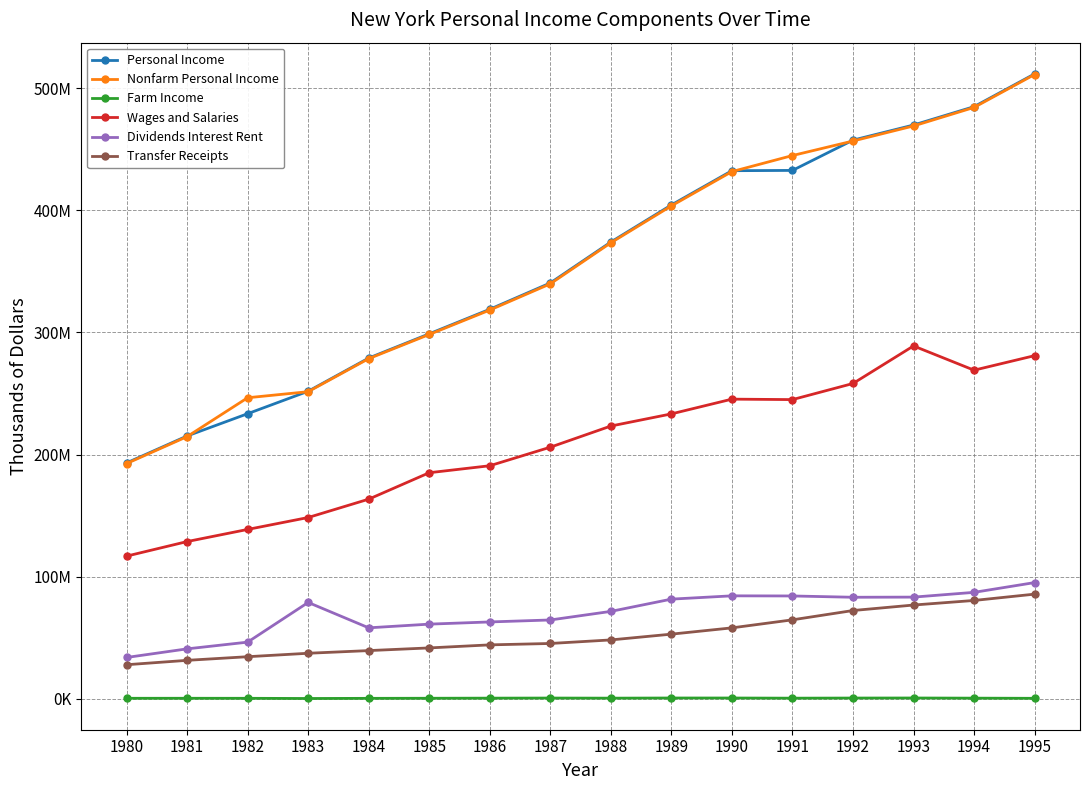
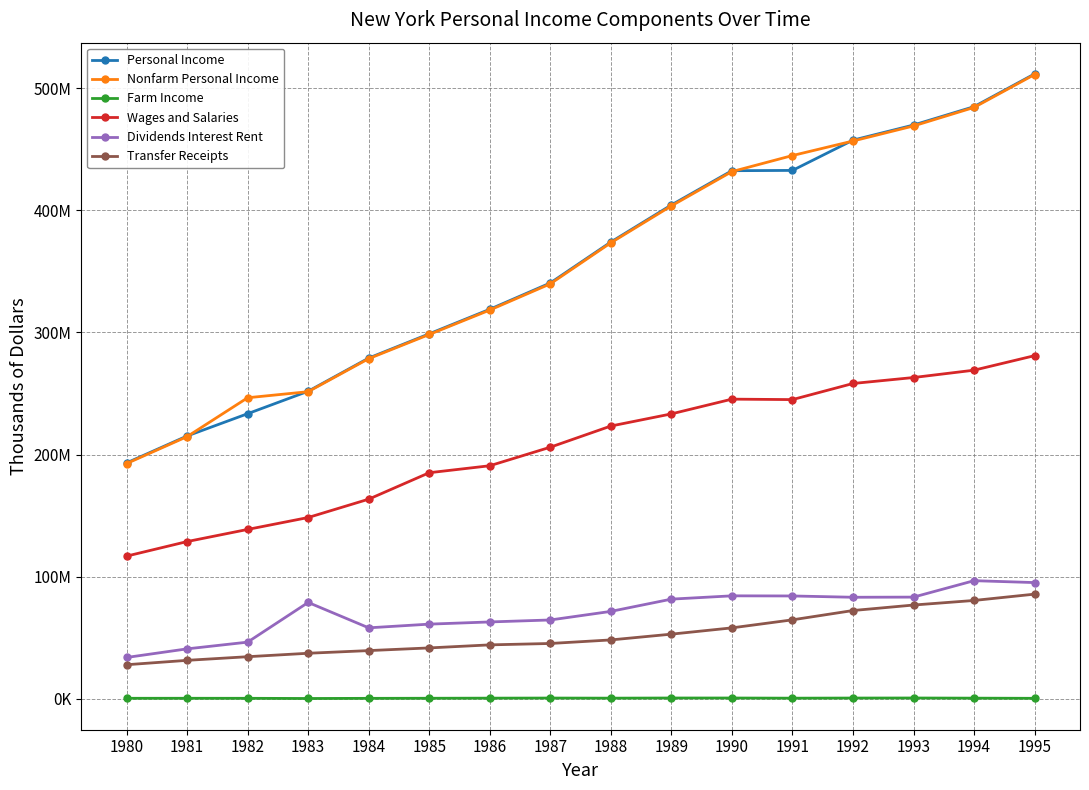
  {
    "Personal Income": {
      "1982": 233000000,
      "1991": 433000000
    },
    "Nonfarm Personal Income": {
      "1982": 247000000,
      "1991": 445000000
    },
    "Farm Income": {
      "1980": 1000000,
      "1981": 1000000,
      "1982": 1000000,
      "1983": 0,
      "1984": 0,
      "1985": 1000000,
      "1986": 1000000,
      "1987": 1000000,
      "1988": 1000000,
      "1989": 1000000,
      "1990": 1000000,
      "1991": 1000000,
      "1992": 1000000,
      "1993": 1000000,
      "1994": 1000000,
      "1995": 0
    },
    "Wages and Salaries": {
      "1980": 117000000,
      "1981": 129000000,
      "1982": 139000000,
      "1983": 148000000,
      "1984": 164000000,
      "1985": 185000000,
      "1986": 191000000,
      "1987": 206000000,
      "1988": 223000000,
      "1989": 233000000,
      "1990": 245000000,
      "1991": 245000000,
      "1992": 258000000,
-     "1993": 289000000,
+     "1993": 263000000,
      "1994": 269000000,
      "1995": 281000000
    },
    "Dividends Interest Rent": {
      "1980": 34000000,
      "1981": 41000000,
      "1982": 46000000,
      "1983": 79000000,
      "1984": 58000000,
      "1985": 61000000,
      "1986": 63000000,
      "1987": 65000000,
      "1988": 72000000,
      "1989": 82000000,
      "1990": 84000000,
      "1991": 84000000,
      "1992": 83000000,
      "1993": 83000000,
-     "1994": 87000000,
+     "1994": 97000000,
      "1995": 95000000
    },
    "Transfer Receipts": {
      "1980": 28000000,
      "1981": 32000000,
      "1982": 35000000,
      "1983": 37000000,
      "1984": 40000000,
      "1985": 42000000,
      "1986": 44000000,
      "1987": 45000000,
      "1988": 48000000,
      "1989": 53000000,
      "1990": 58000000,
      "1991": 65000000,
      "1992": 72000000,
      "1993": 77000000,
      "1994": 81000000,
      "1995": 86000000
    }
  }
